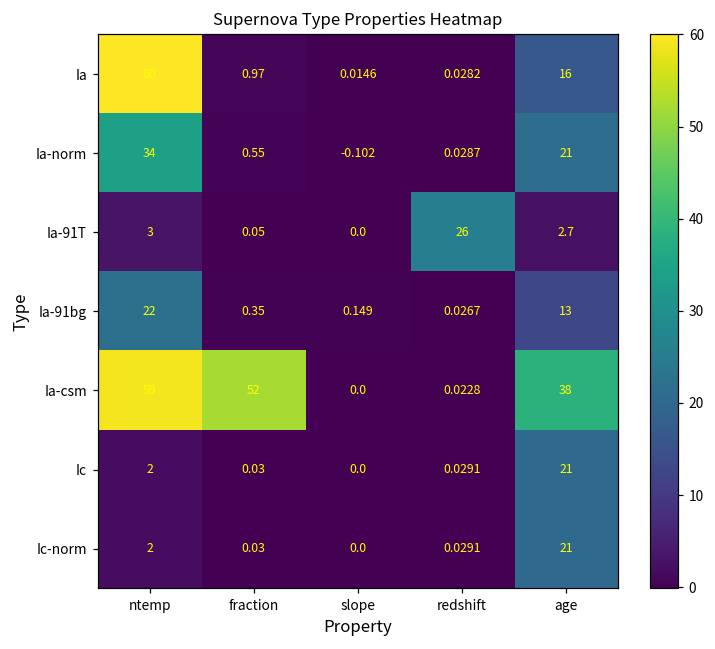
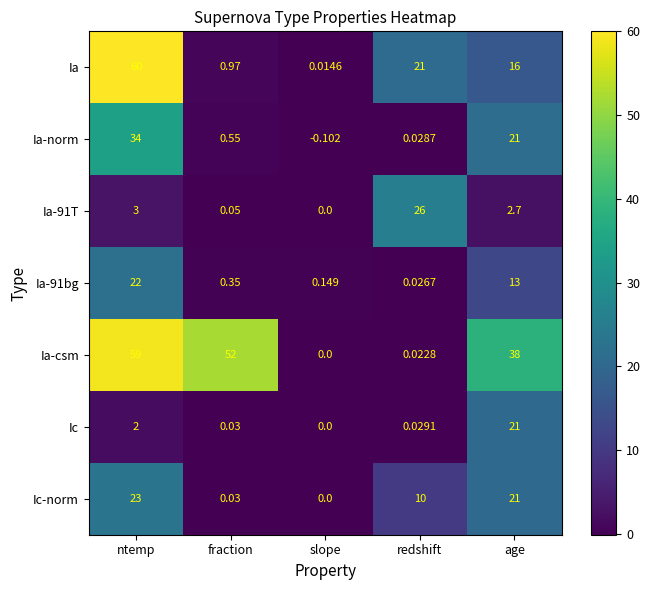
  {
    "Ia": {
      "fraction": 0.97,
      "slope": 0.0146,
-     "redshift": 0.0282,
+     "redshift": 21,
      "age": 16
    },
    "Ia-norm": {
      "ntemp": 34,
      "fraction": 0.55,
      "slope": -0.102,
      "redshift": 0.0287,
      "age": 21
    },
    "Ia-91T": {
      "ntemp": 3,
      "fraction": 0.05,
      "slope": 0.0,
      "redshift": 26,
      "age": 2.7
    },
    "Ia-91bg": {
      "ntemp": 22,
      "fraction": 0.35,
      "slope": 0.149,
      "redshift": 0.0267,
      "age": 13
    },
    "Ia-csm": {
      "fraction": 52,
      "slope": 0.0,
      "redshift": 0.0228,
      "age": 38
    },
    "Ic": {
      "ntemp": 2,
      "fraction": 0.03,
      "slope": 0.0,
      "redshift": 0.0291,
      "age": 21
    },
    "Ic-norm": {
-     "ntemp": 2,
+     "ntemp": 23,
      "fraction": 0.03,
      "slope": 0.0,
-     "redshift": 0.0291,
+     "redshift": 10,
      "age": 21
    }
  }
